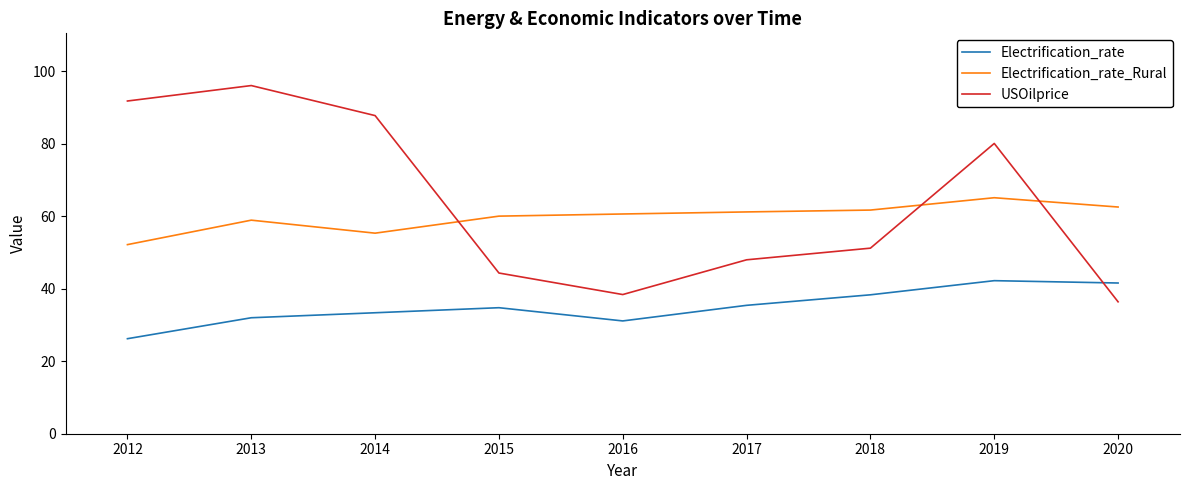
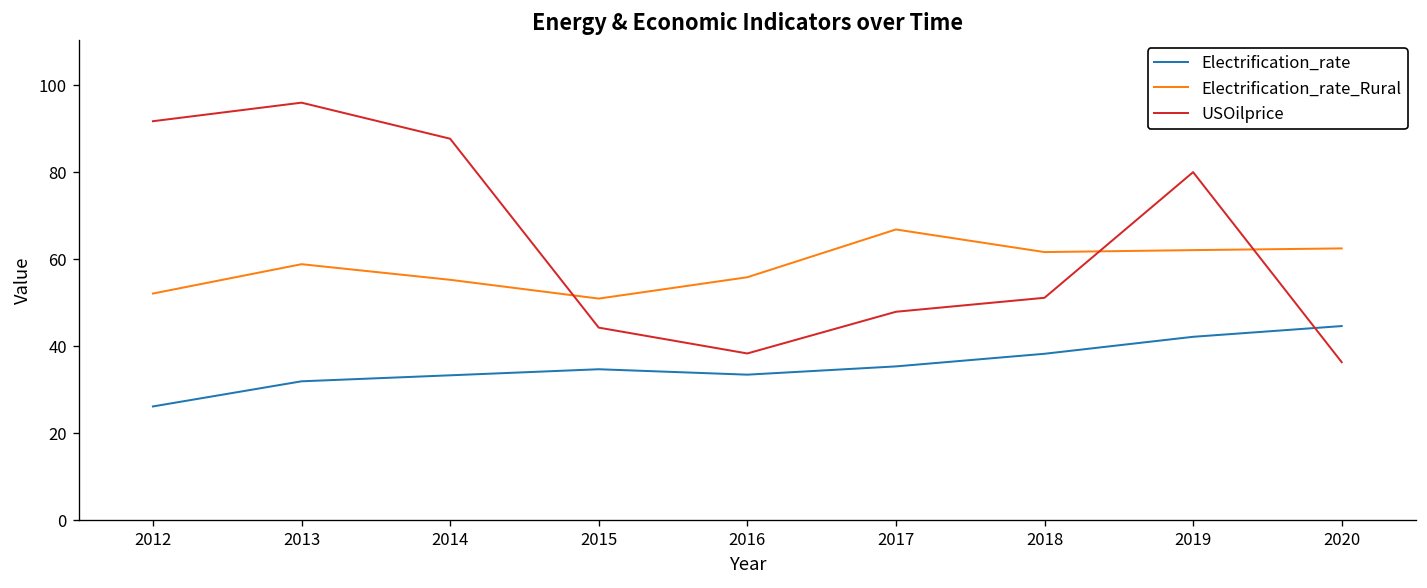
  {
    "Electrification_rate": {
      "2012": 26,
      "2013": 32,
      "2014": 33,
      "2015": 35,
-     "2016": 31,
+     "2016": 34,
      "2017": 35,
      "2018": 38,
      "2019": 42,
-     "2020": 42
+     "2020": 45
    },
    "Electrification_rate_Rural": {
      "2012": 52,
      "2013": 59,
      "2014": 55,
-     "2015": 60,
-     "2016": 61,
-     "2017": 61,
+     "2015": 51,
+     "2016": 56,
+     "2017": 67,
      "2018": 62,
-     "2019": 65,
+     "2019": 62,
      "2020": 63
    },
    "USOilprice": {
      "2012": 92,
      "2013": 96,
      "2014": 88,
      "2015": 44,
      "2016": 38,
      "2017": 48,
      "2018": 51,
      "2019": 80,
      "2020": 36
    }
  }
